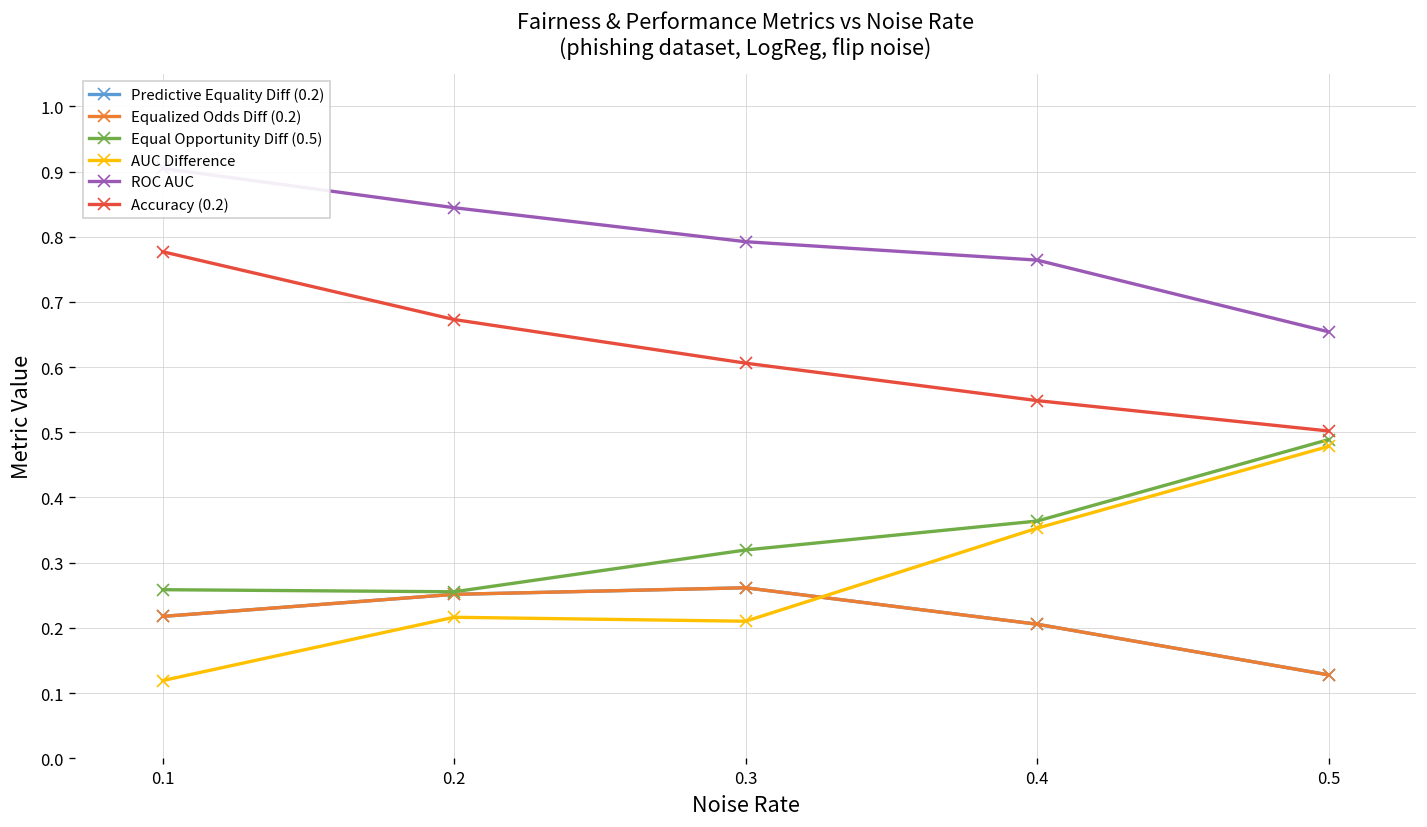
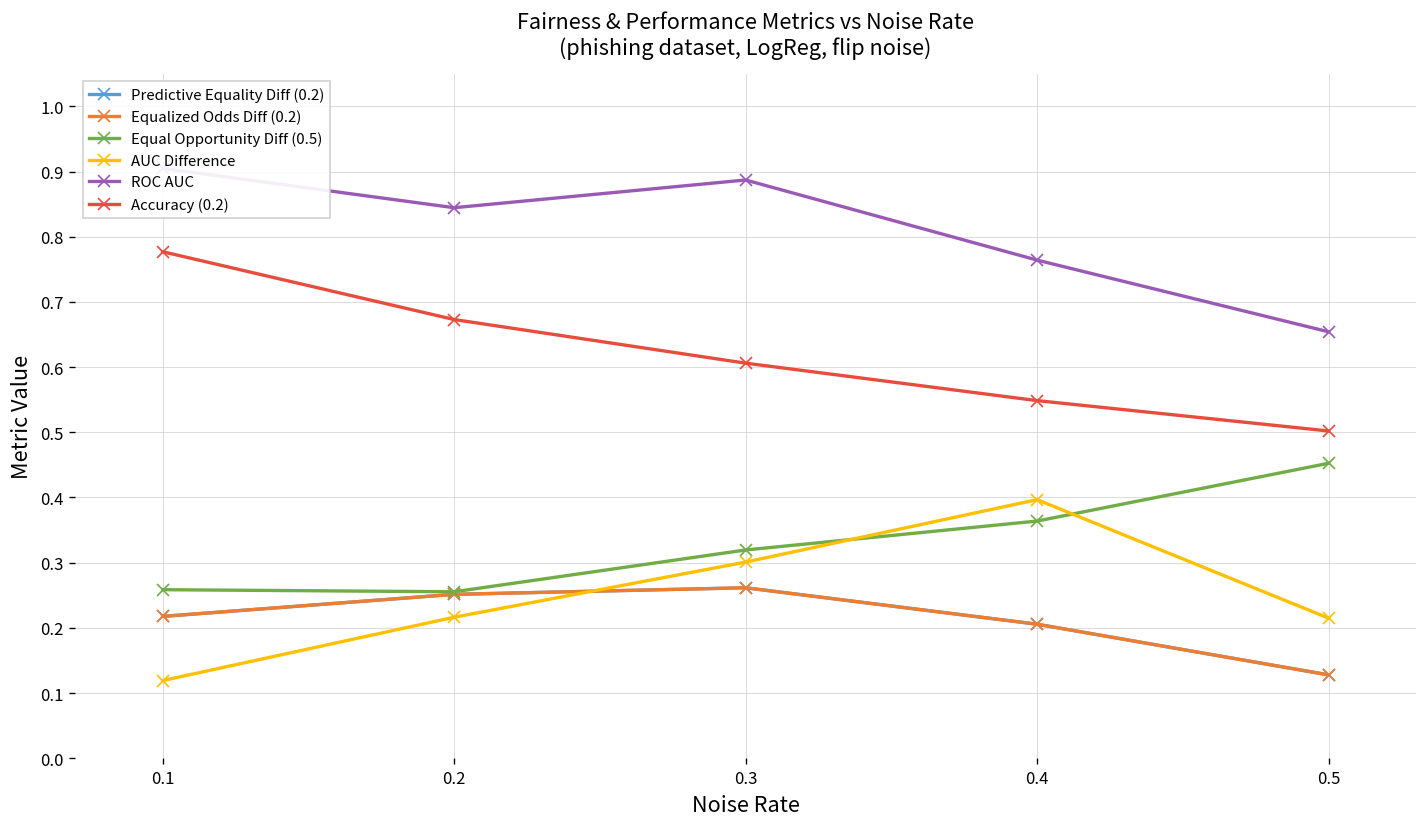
  {
    "Equal Opportunity Diff (0.5)": {
      "0.1": 0.26,
      "0.3": 0.32,
      "0.4": 0.36,
-     "0.5": 0.49
+     "0.5": 0.45
    },
    "AUC Difference": {
      "0.1": 0.12,
      "0.2": 0.22,
-     "0.3": 0.21,
-     "0.4": 0.35,
-     "0.5": 0.48
+     "0.3": 0.30,
+     "0.4": 0.40,
+     "0.5": 0.21
    },
    "ROC AUC": {
      "0.2": 0.84,
-     "0.3": 0.79,
+     "0.3": 0.89,
      "0.4": 0.76,
      "0.5": 0.65
    }
  }
